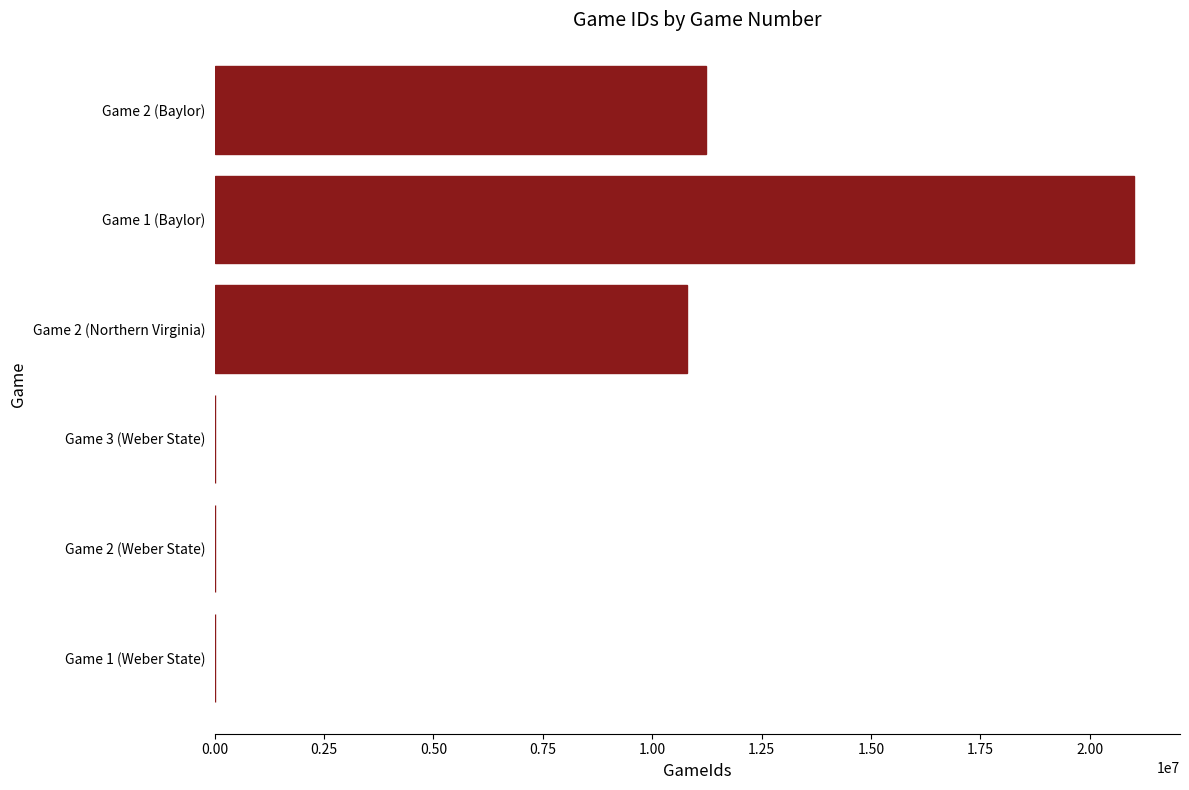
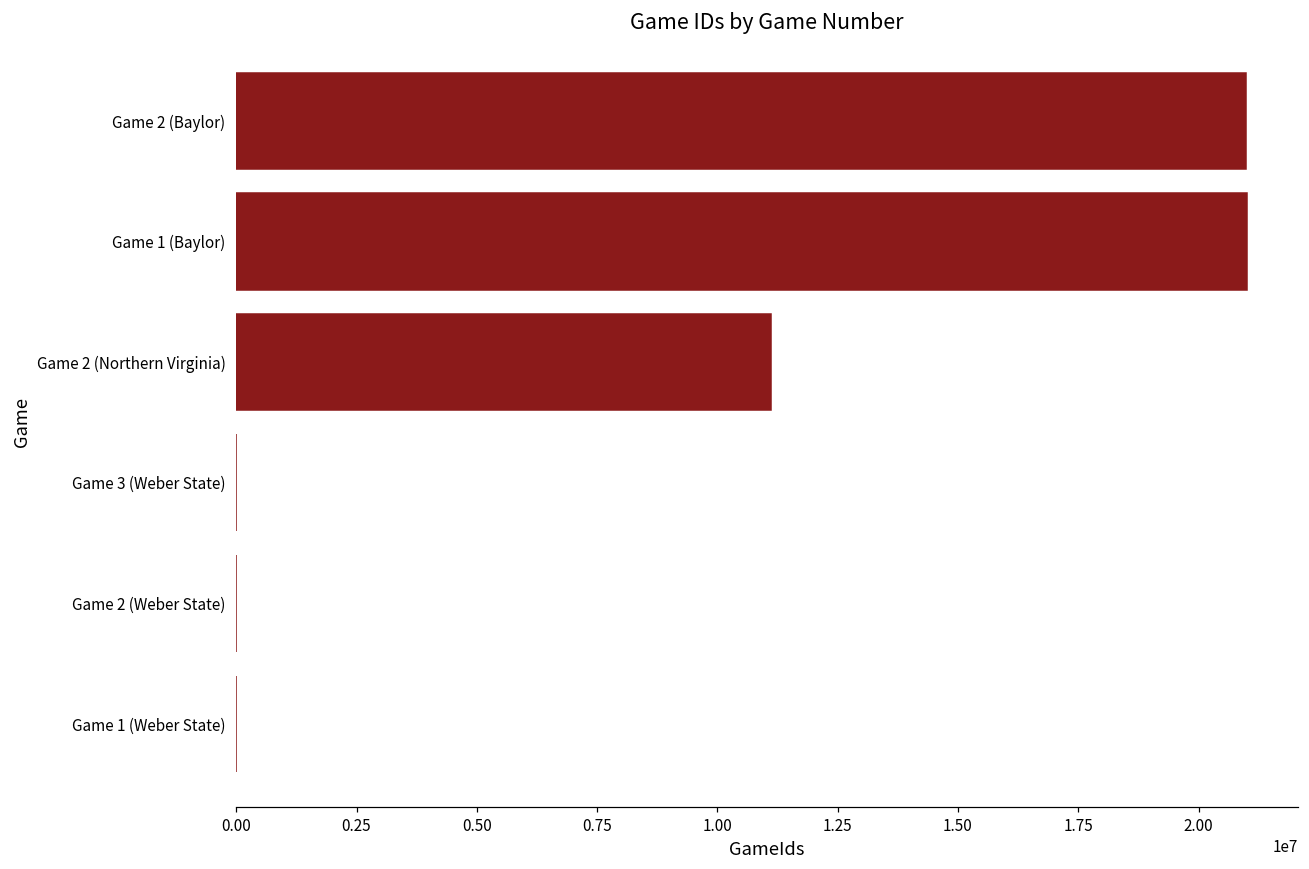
  {
-   "Game 2 (Baylor)": 11200000,
+   "Game 2 (Baylor)": 21000000,
    "Game 1 (Baylor)": 21000000,
-   "Game 2 (Northern Virginia)": 10800000,
+   "Game 2 (Northern Virginia)": 11100000,
    "Game 1 (Weber State)": 0
  }
